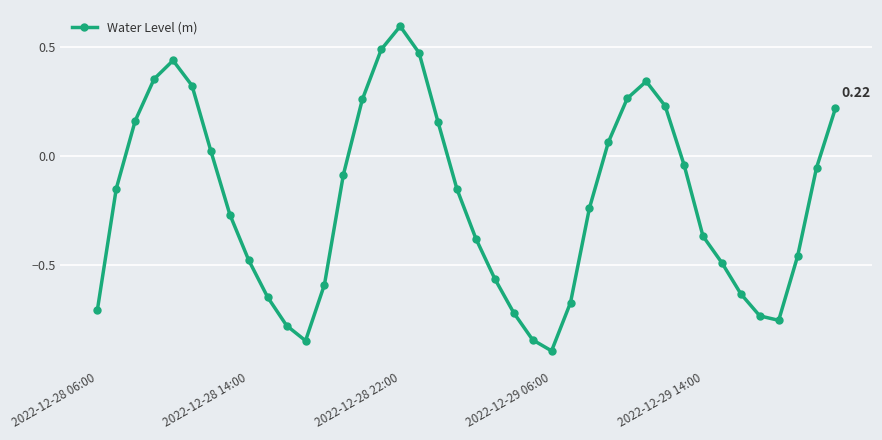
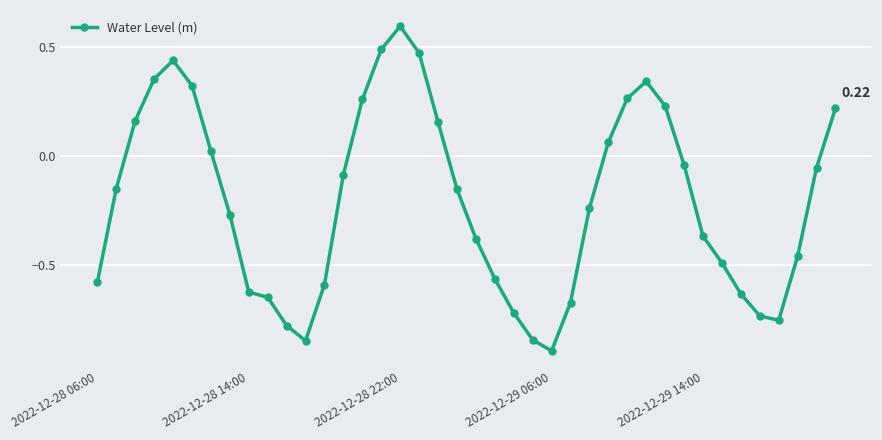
  {
-   "2022-12-28 06:00": -0.71,
-   "2022-12-28 14:00": -0.48,
+   "2022-12-28 06:00": -0.58,
+   "2022-12-28 14:00": -0.63,
    "2022-12-28 22:00": 0.60,
    "2022-12-29 06:00": -0.90,
    "2022-12-29 14:00": -0.37
  }
